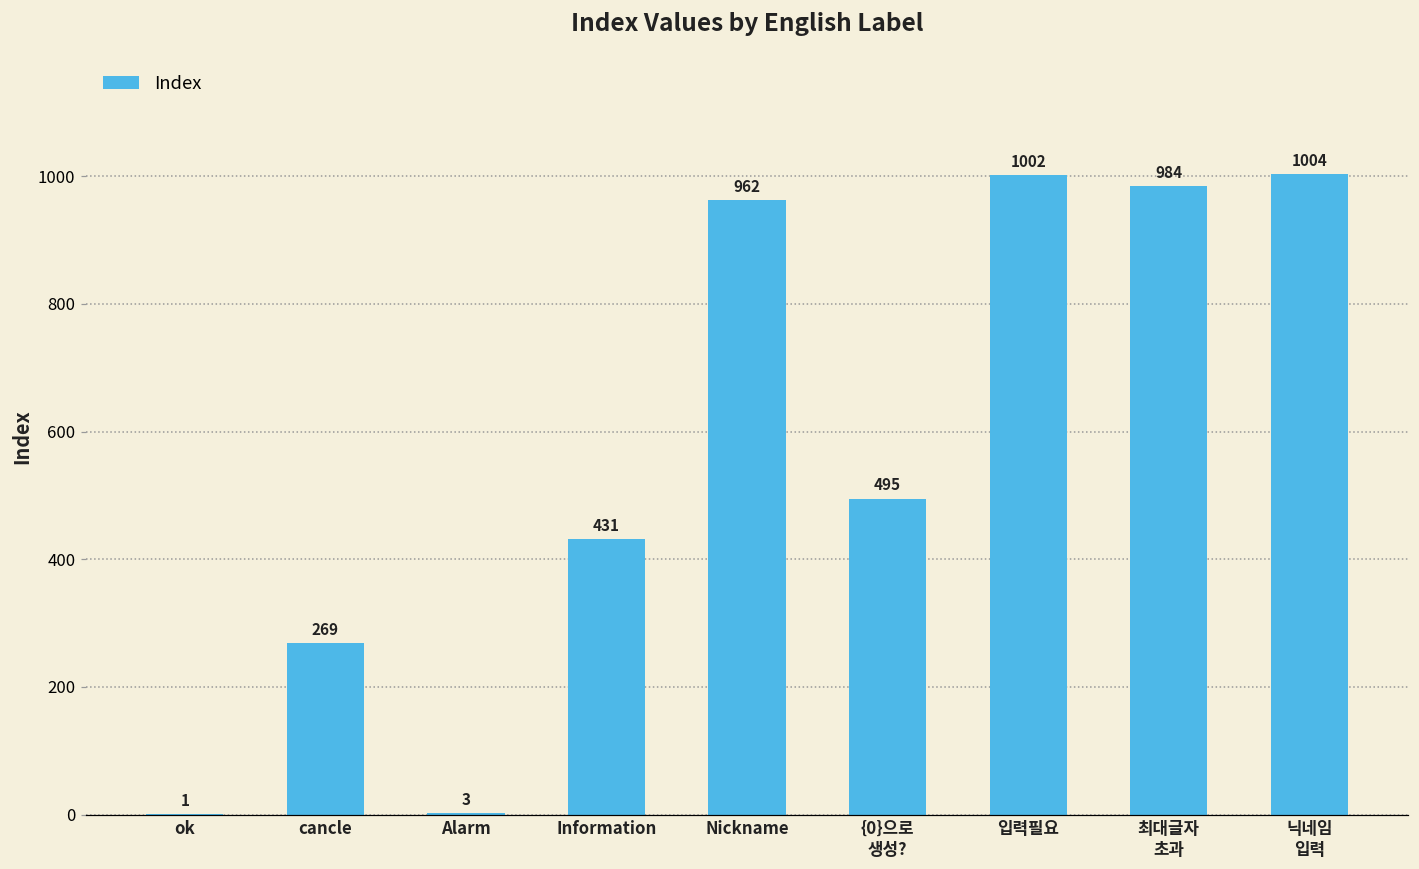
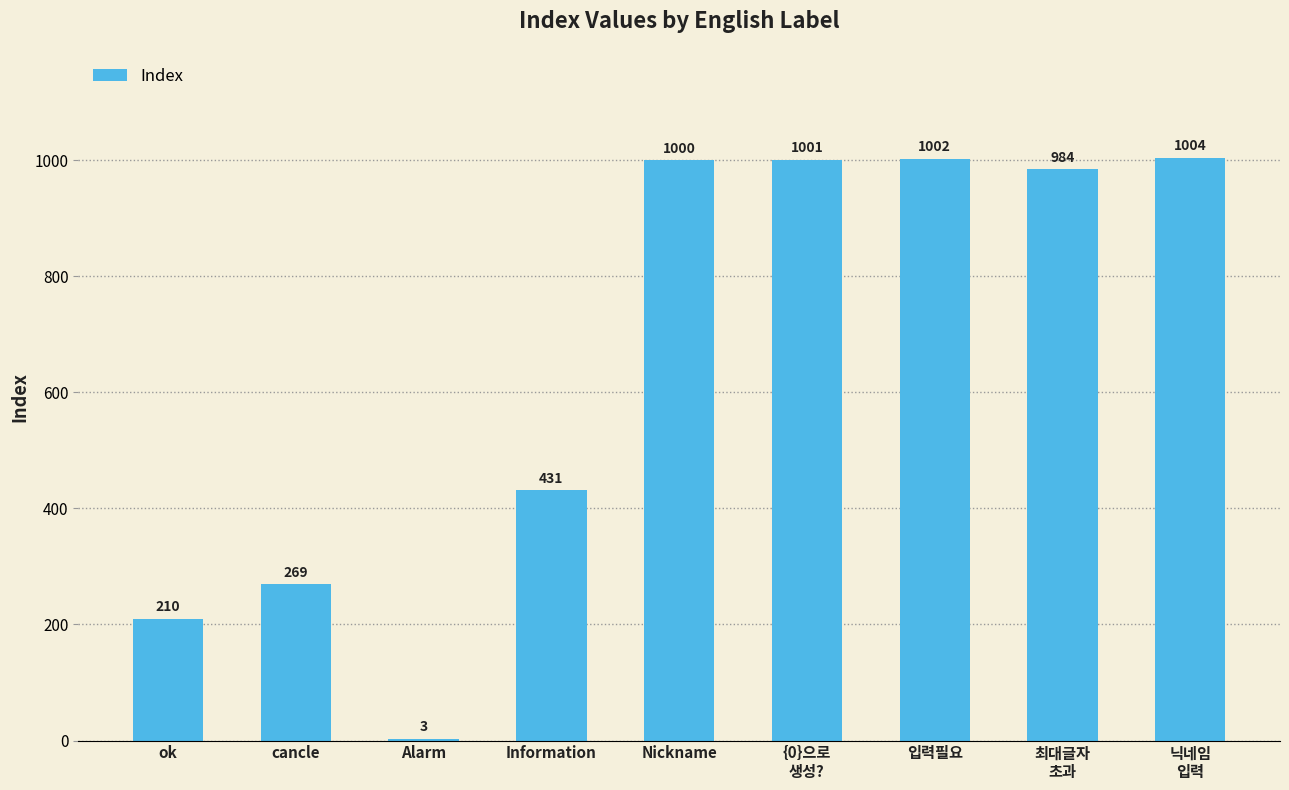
  {
-   "ok": 1,
+   "ok": 210,
    "cancle": 269,
    "Alarm": 3,
    "Information": 431,
-   "Nickname": 962,
-   "{0}으로 생성?": 495,
+   "Nickname": 1000,
+   "{0}으로 생성?": 1001,
    "입력필요": 1002,
    "최대글자 초과": 984,
    "닉네임 입력": 1004
  }
